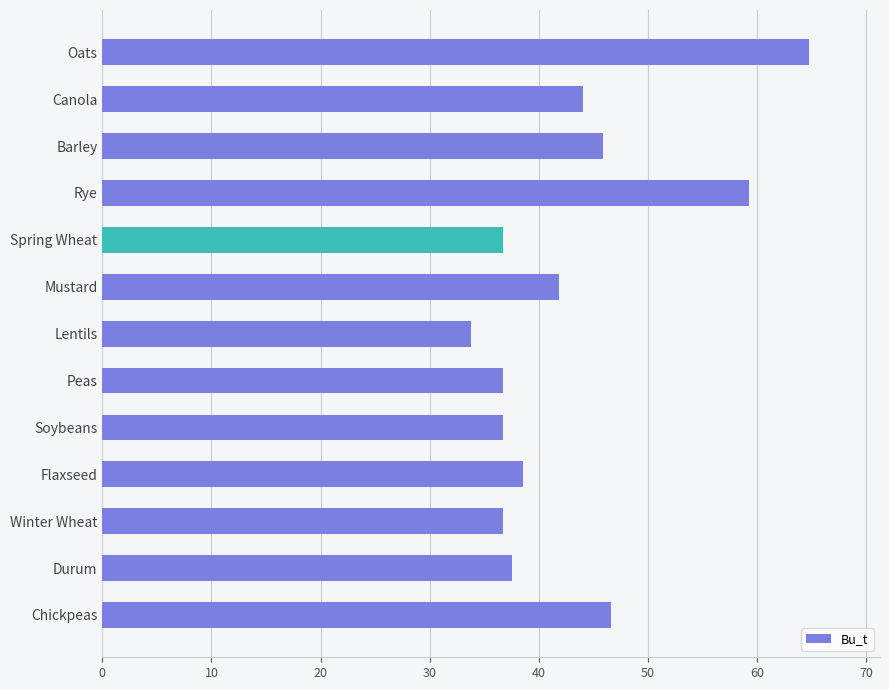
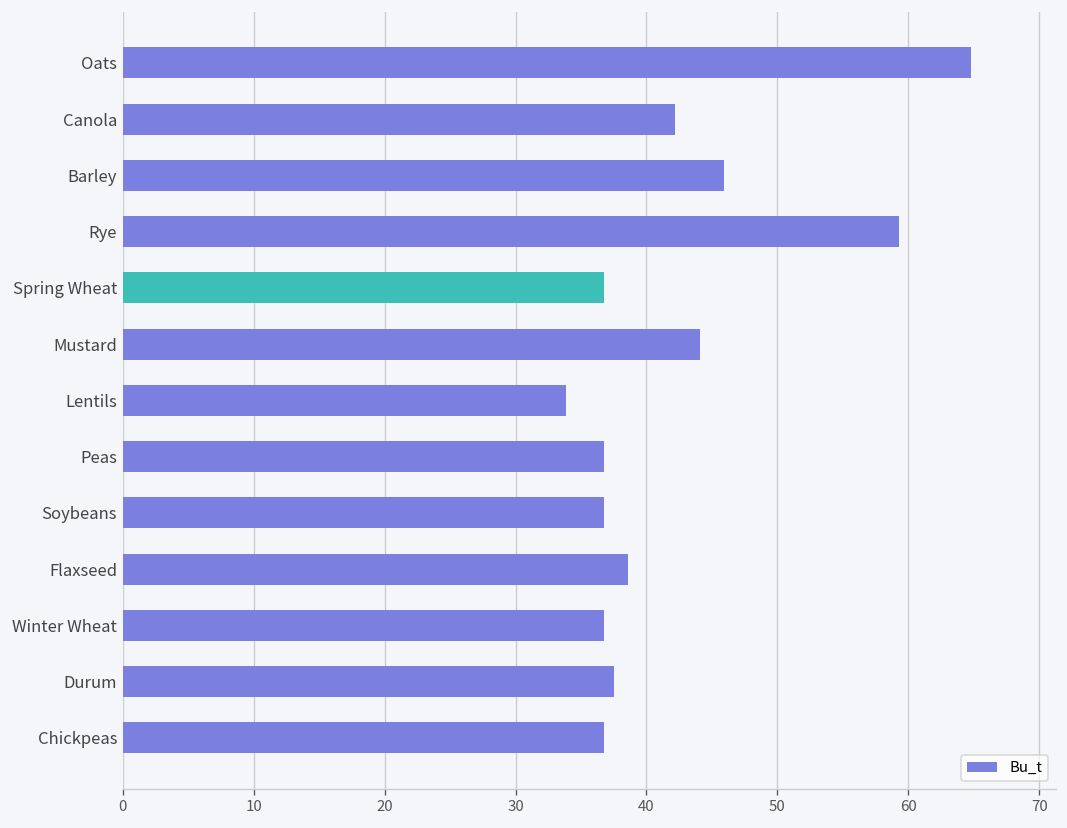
  {
    "Oats": 64.8,
-   "Canola": 44.1,
+   "Canola": 42.2,
    "Barley": 45.9,
    "Rye": 59.3,
    "Spring Wheat": 36.7,
-   "Mustard": 41.9,
+   "Mustard": 44.1,
    "Lentils": 33.8,
    "Peas": 36.7,
    "Soybeans": 36.7,
    "Flaxseed": 38.6,
    "Winter Wheat": 36.7,
    "Durum": 37.5,
-   "Chickpeas": 46.6
+   "Chickpeas": 36.7
  }
